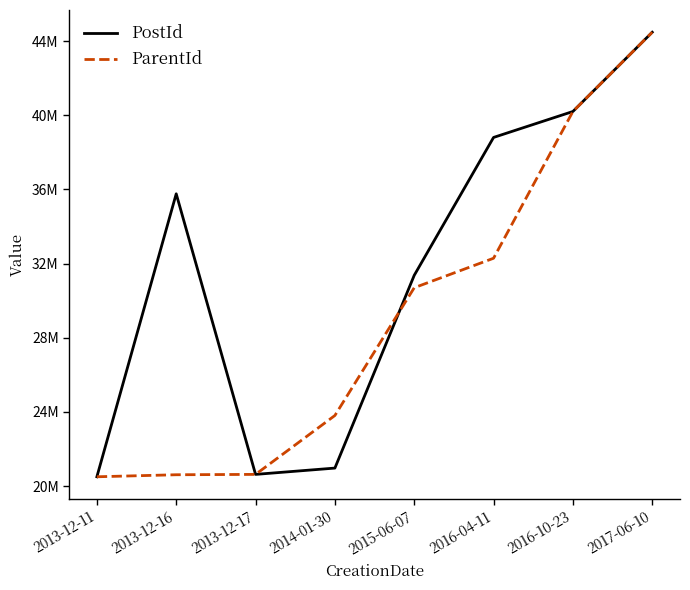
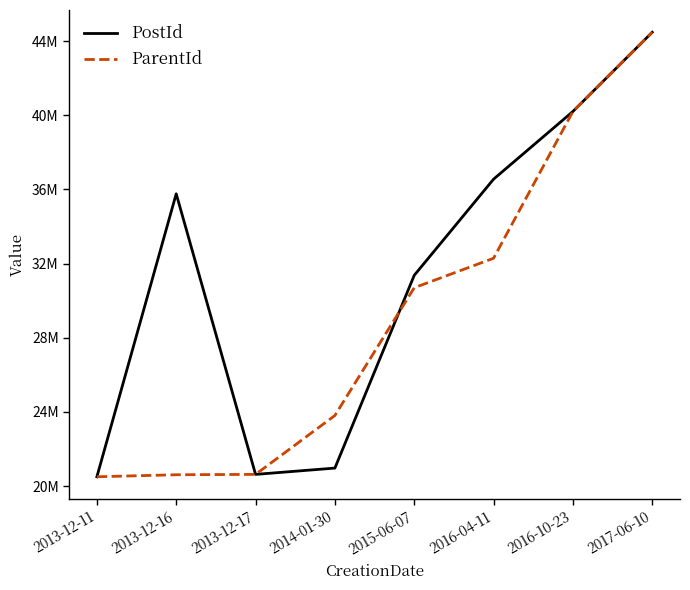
  {
    "PostId": {
      "2013-12-16": 35800000,
      "2014-01-30": 21000000,
      "2015-06-07": 31400000,
-     "2016-04-11": 38800000
+     "2016-04-11": 36600000
    },
    "ParentId": {
      "2013-12-16": 20600000,
      "2014-01-30": 23800000,
      "2015-06-07": 30700000,
      "2016-04-11": 32300000
    }
  }
